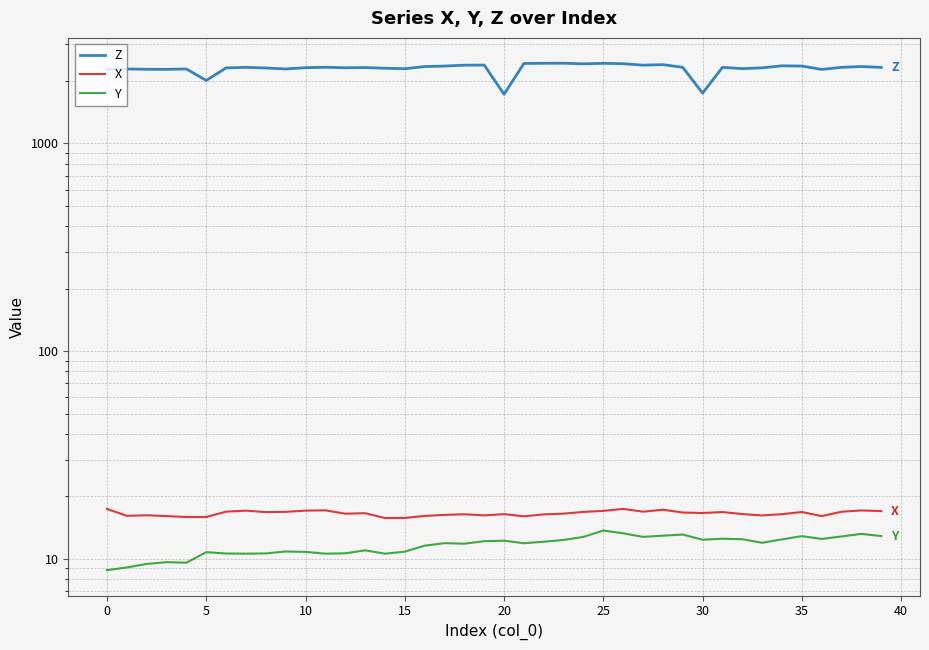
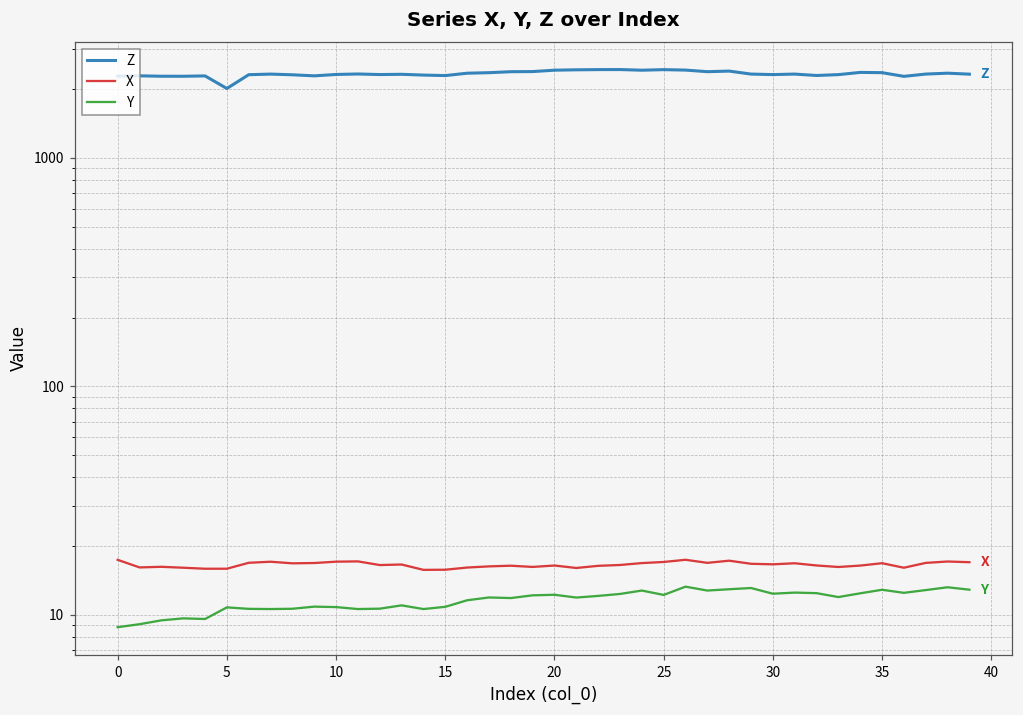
  {
    "Z": {
      "5": 2000,
      "10": 2300,
      "15": 2300,
-     "20": 1700,
+     "20": 2400,
      "25": 2400,
-     "30": 1700,
+     "30": 2300,
      "35": 2400
    },
    "X": {
      "0": 17,
      "5": 16,
      "10": 17,
      "15": 16,
      "20": 16,
      "25": 17,
      "30": 17,
      "35": 17
    },
    "Y": {
      "0": 9,
      "5": 11,
      "10": 11,
      "15": 11,
      "20": 12,
-     "25": 14,
+     "25": 12,
      "30": 12,
      "35": 13
    }
  }
